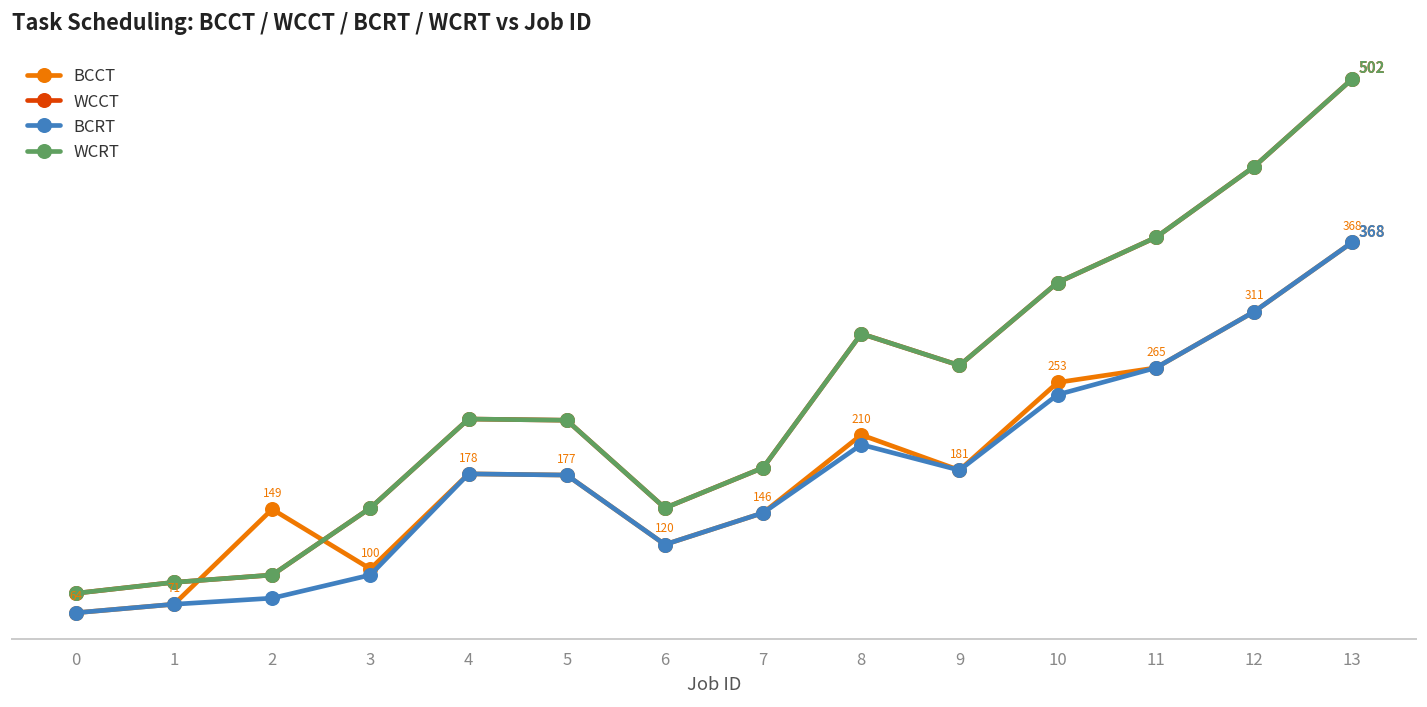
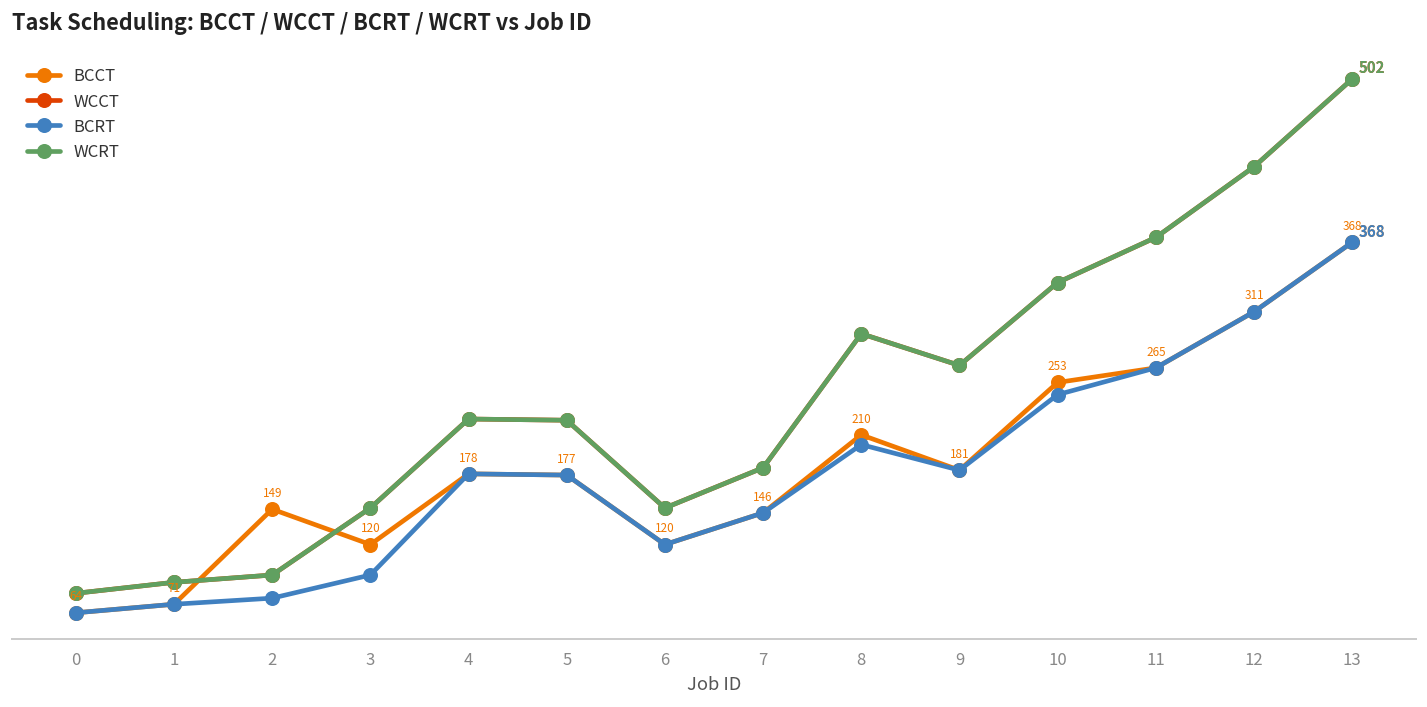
  {
    "BCCT": {
      "2": 149,
-     "3": 100,
+     "3": 120,
      "8": 210,
      "10": 253
    }
  }
